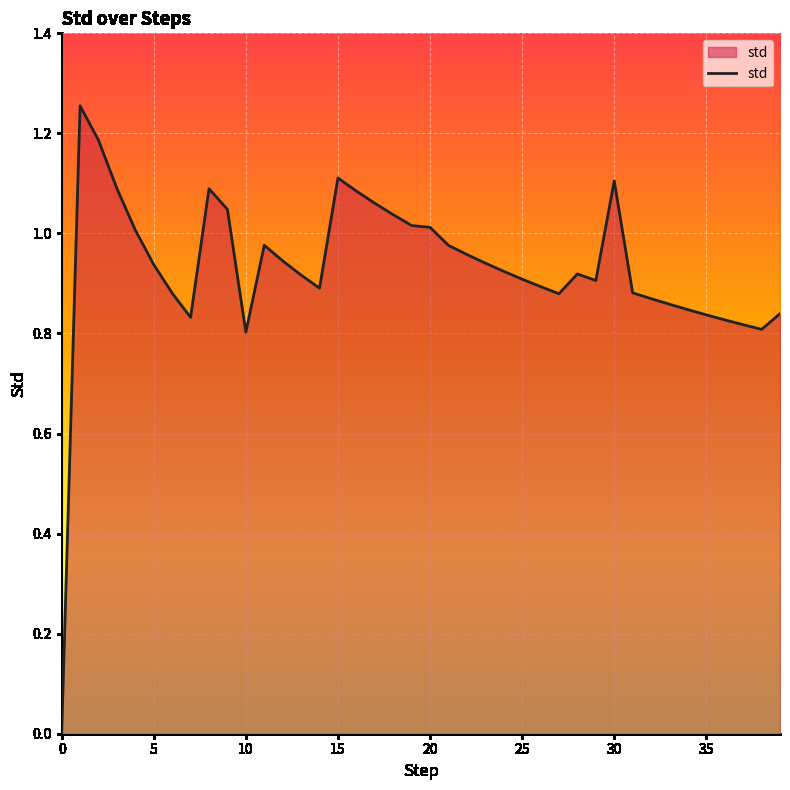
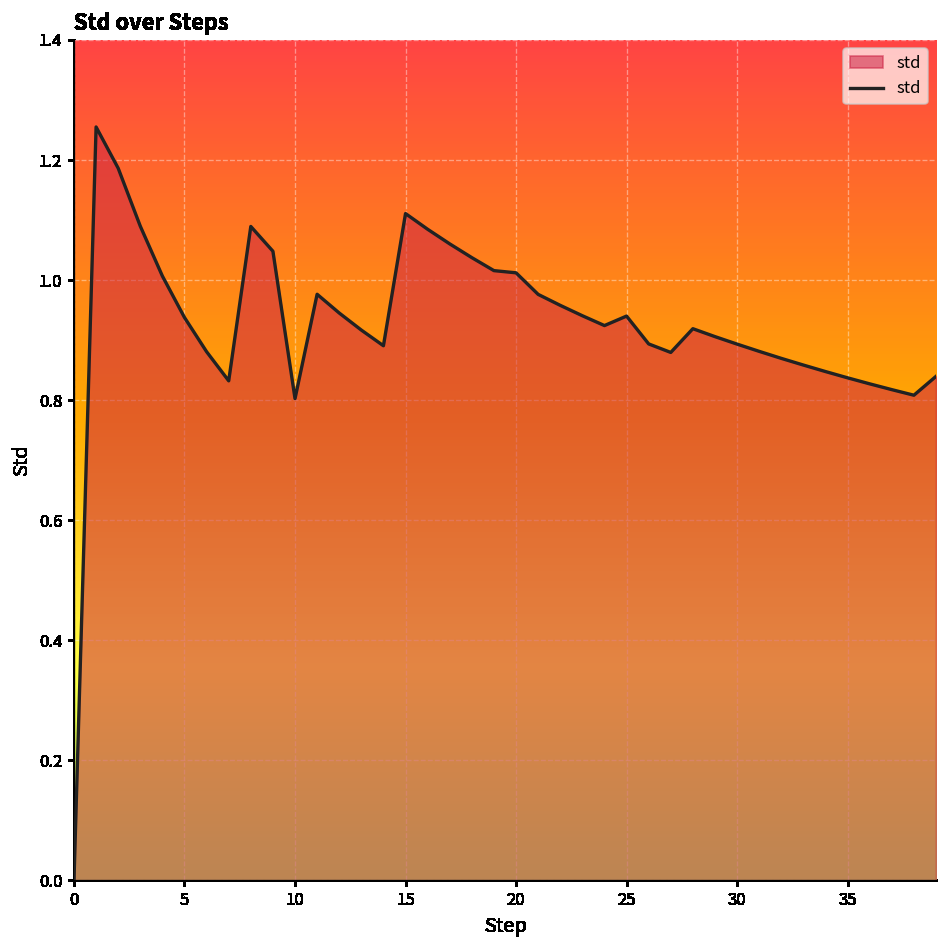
  {
    "0": 0.00,
    "5": 0.94,
    "10": 0.80,
    "15": 1.11,
    "20": 1.01,
-   "25": 0.91,
-   "30": 1.10,
+   "25": 0.94,
+   "30": 0.89,
    "35": 0.84
  }
